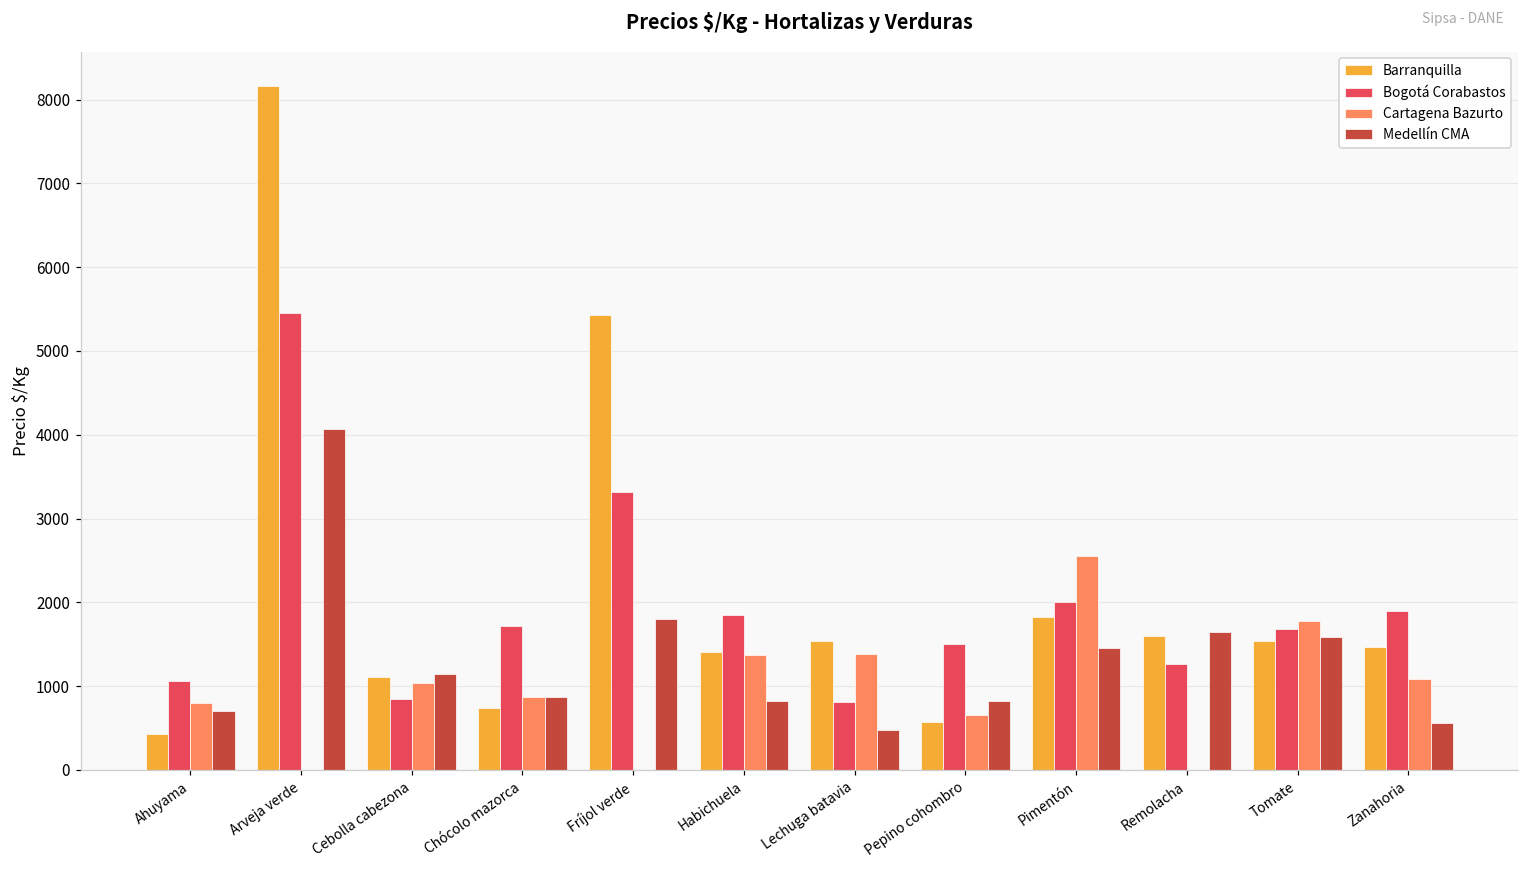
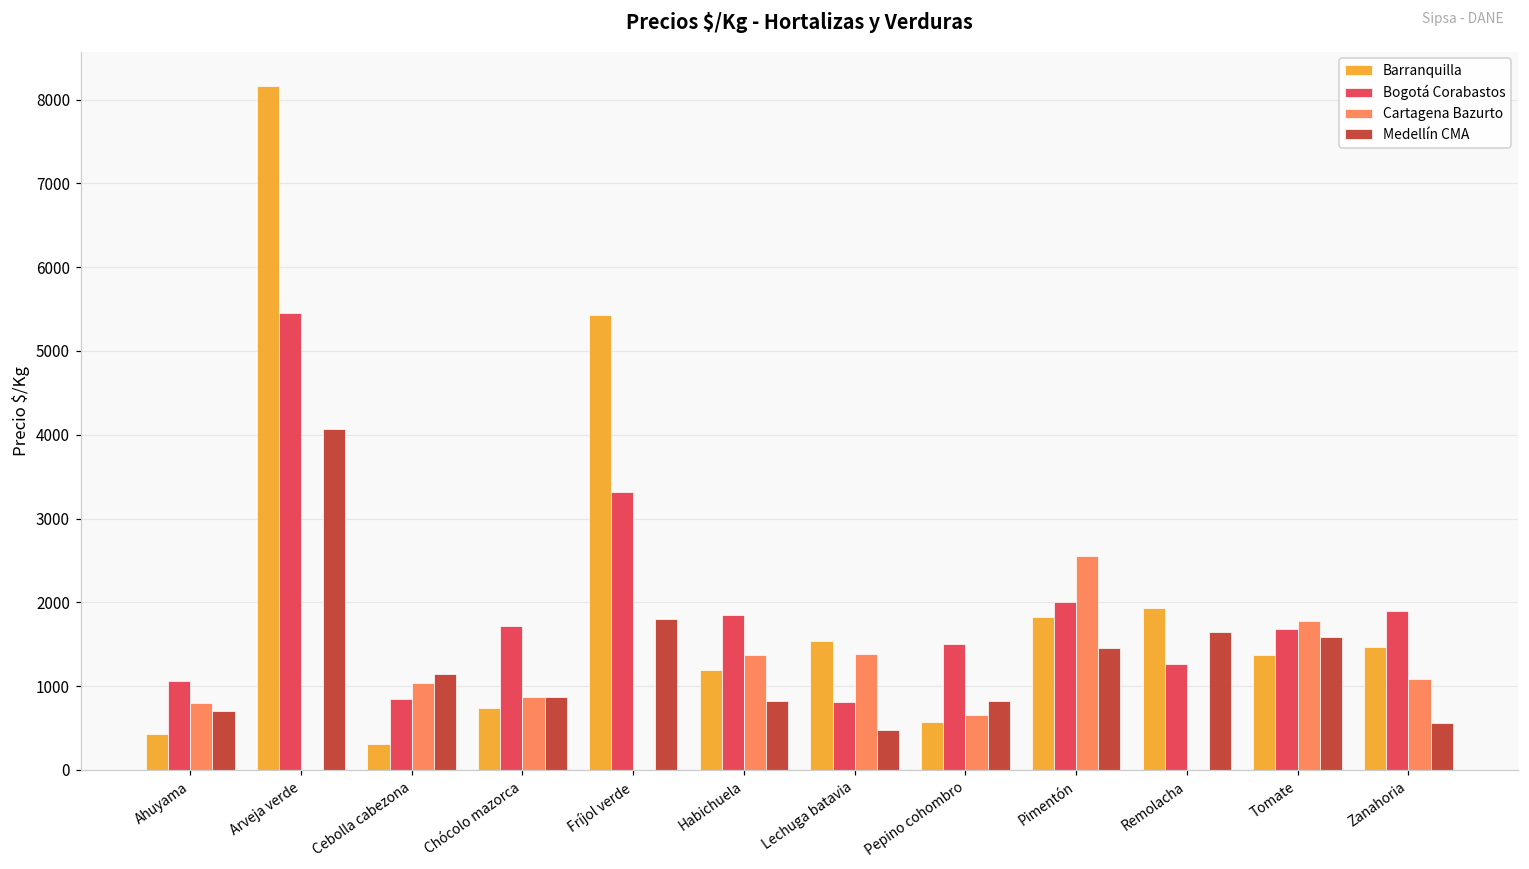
  {
    "Barranquilla": {
      "Ahuyama": 400,
      "Arveja verde": 8200,
-     "Cebolla cabezona": 1100,
+     "Cebolla cabezona": 300,
      "Chócolo mazorca": 700,
      "Fríjol verde": 5400,
-     "Habichuela": 1400,
+     "Habichuela": 1200,
      "Lechuga batavia": 1500,
      "Pepino cohombro": 600,
      "Pimentón": 1800,
-     "Remolacha": 1600,
-     "Tomate": 1500,
+     "Remolacha": 1900,
+     "Tomate": 1400,
      "Zanahoria": 1500
    }
  }
